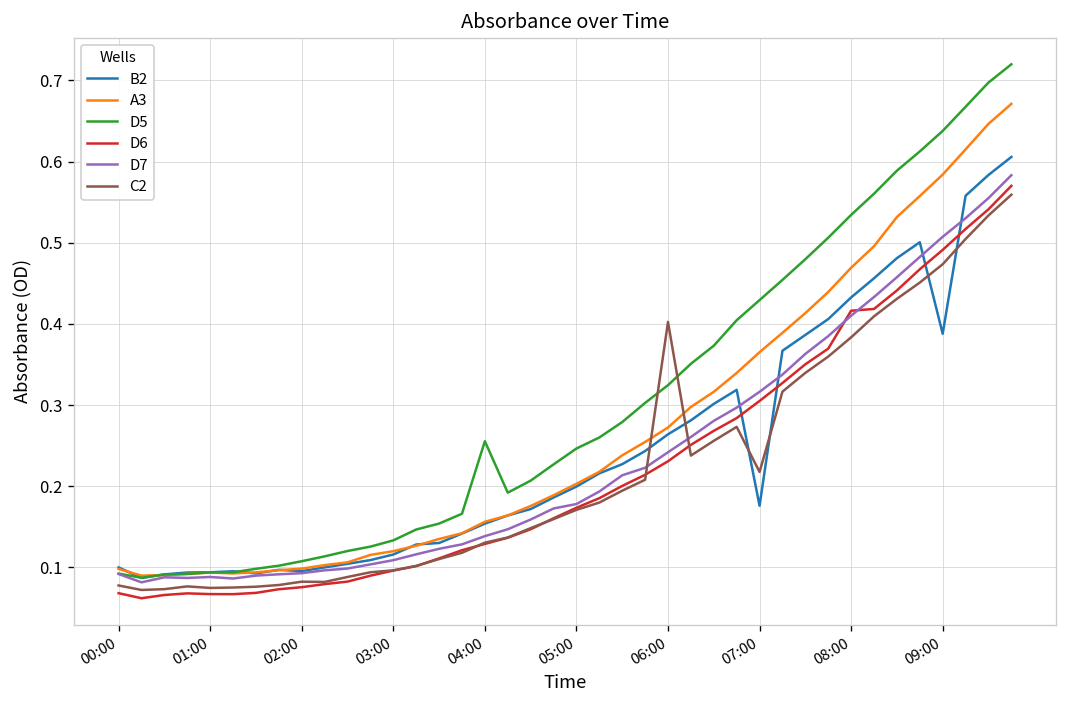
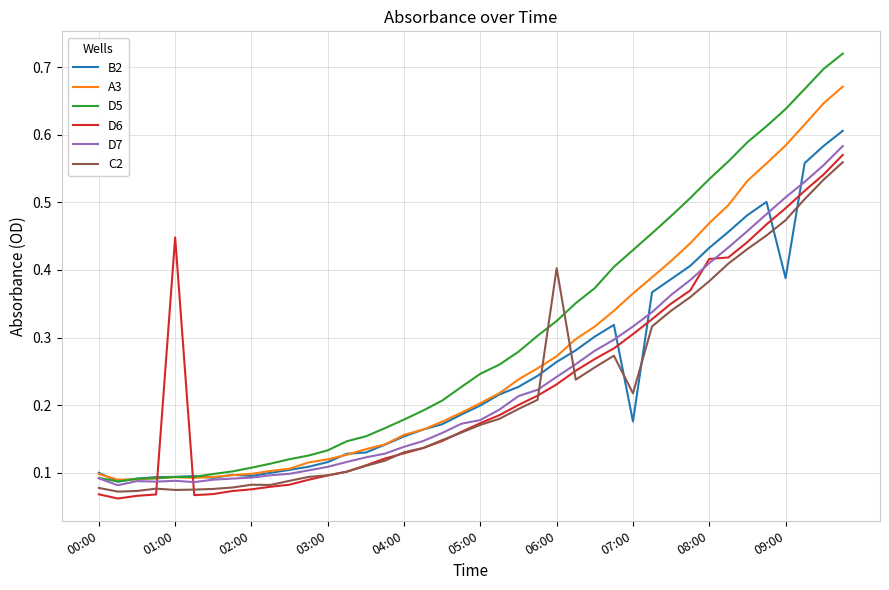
  {
    "B2": {
      "03:00": 0.12,
      "06:00": 0.26,
      "07:00": 0.18,
      "08:00": 0.43,
      "09:00": 0.39
    },
    "A3": {
      "03:00": 0.12,
      "06:00": 0.27,
      "07:00": 0.37,
      "08:00": 0.47,
      "09:00": 0.58
    },
    "D5": {
      "02:00": 0.11,
      "03:00": 0.13,
-     "04:00": 0.26,
+     "04:00": 0.18,
      "05:00": 0.25,
      "06:00": 0.32,
      "07:00": 0.43,
      "08:00": 0.53,
      "09:00": 0.64
    },
    "D6": {
      "00:00": 0.07,
-     "01:00": 0.07,
+     "01:00": 0.45,
      "02:00": 0.08,
      "06:00": 0.23,
      "07:00": 0.31,
      "08:00": 0.42,
      "09:00": 0.49
    },
    "D7": {
      "01:00": 0.09,
      "03:00": 0.11,
      "04:00": 0.14,
      "05:00": 0.18,
      "06:00": 0.24,
      "07:00": 0.32,
      "08:00": 0.41,
      "09:00": 0.51
    },
    "C2": {
      "00:00": 0.08,
      "01:00": 0.07,
      "02:00": 0.08,
      "06:00": 0.40,
      "07:00": 0.22,
      "08:00": 0.38,
      "09:00": 0.47
    }
  }
